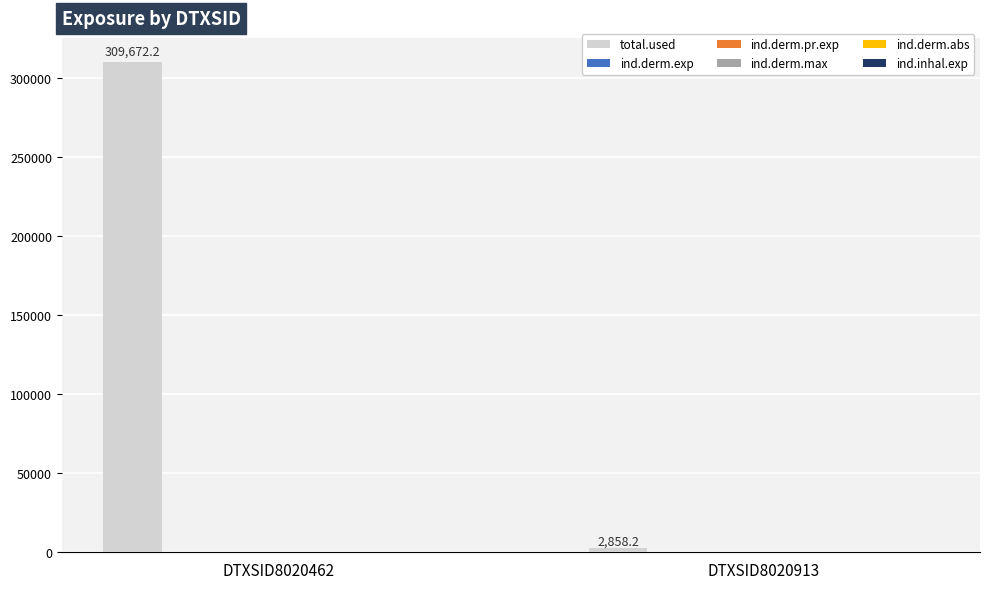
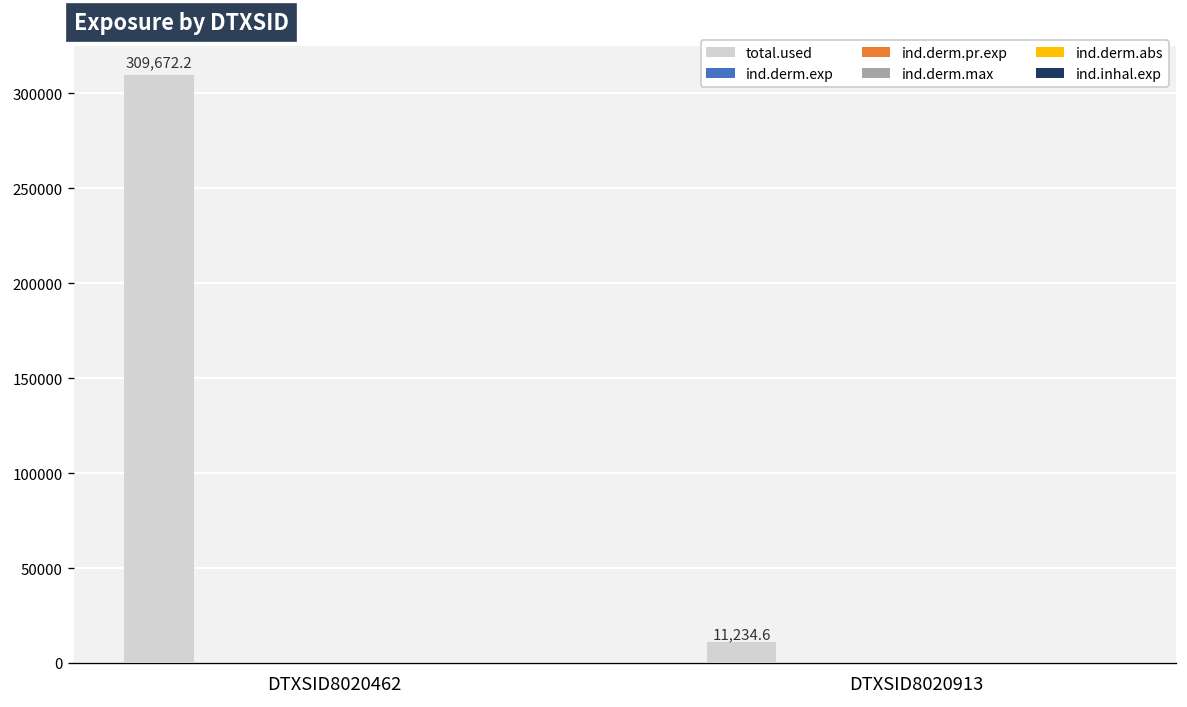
  {
    "total.used": {
      "DTXSID8020462": "309,672.2",
-     "DTXSID8020913": "2,858.2"
+     "DTXSID8020913": "11,234.6"
    }
  }
